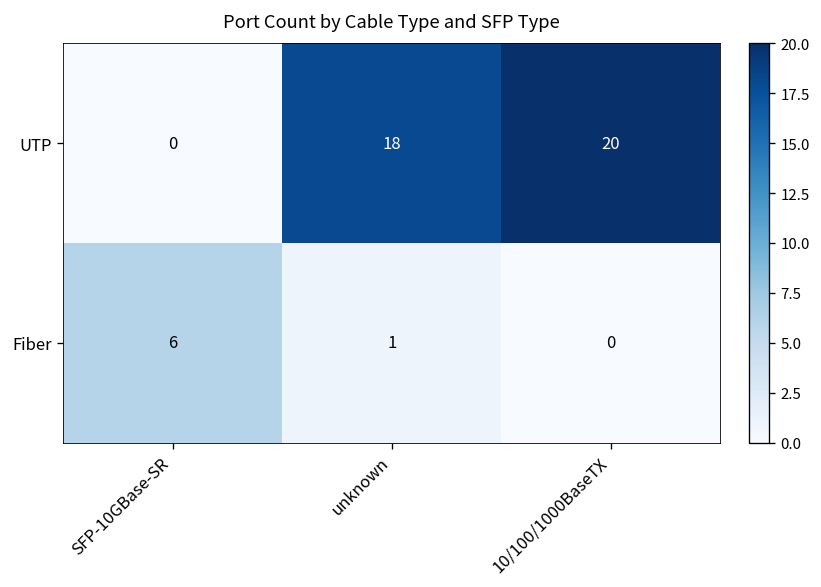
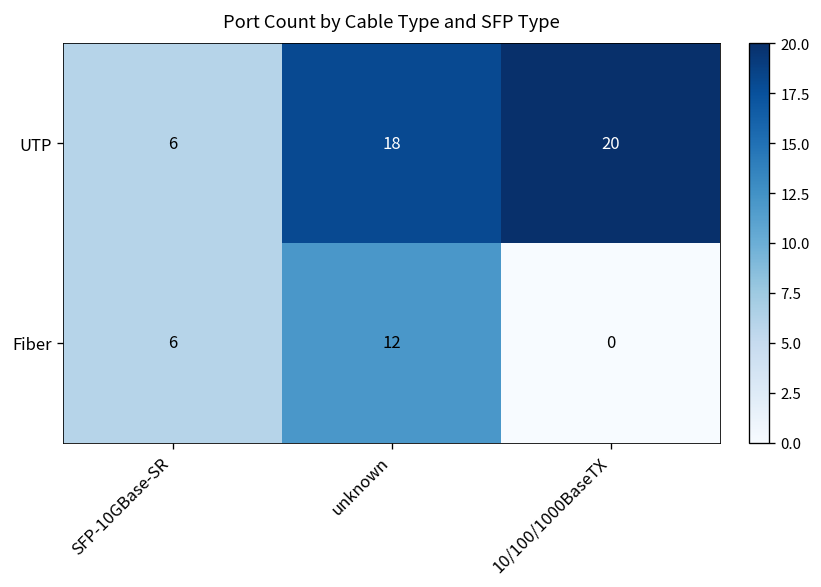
  {
    "UTP": {
-     "SFP-10GBase-SR": 0,
+     "SFP-10GBase-SR": 6,
      "unknown": 18,
      "10/100/1000BaseTX": 20
    },
    "Fiber": {
      "SFP-10GBase-SR": 6,
-     "unknown": 1,
+     "unknown": 12,
      "10/100/1000BaseTX": 0
    }
  }
